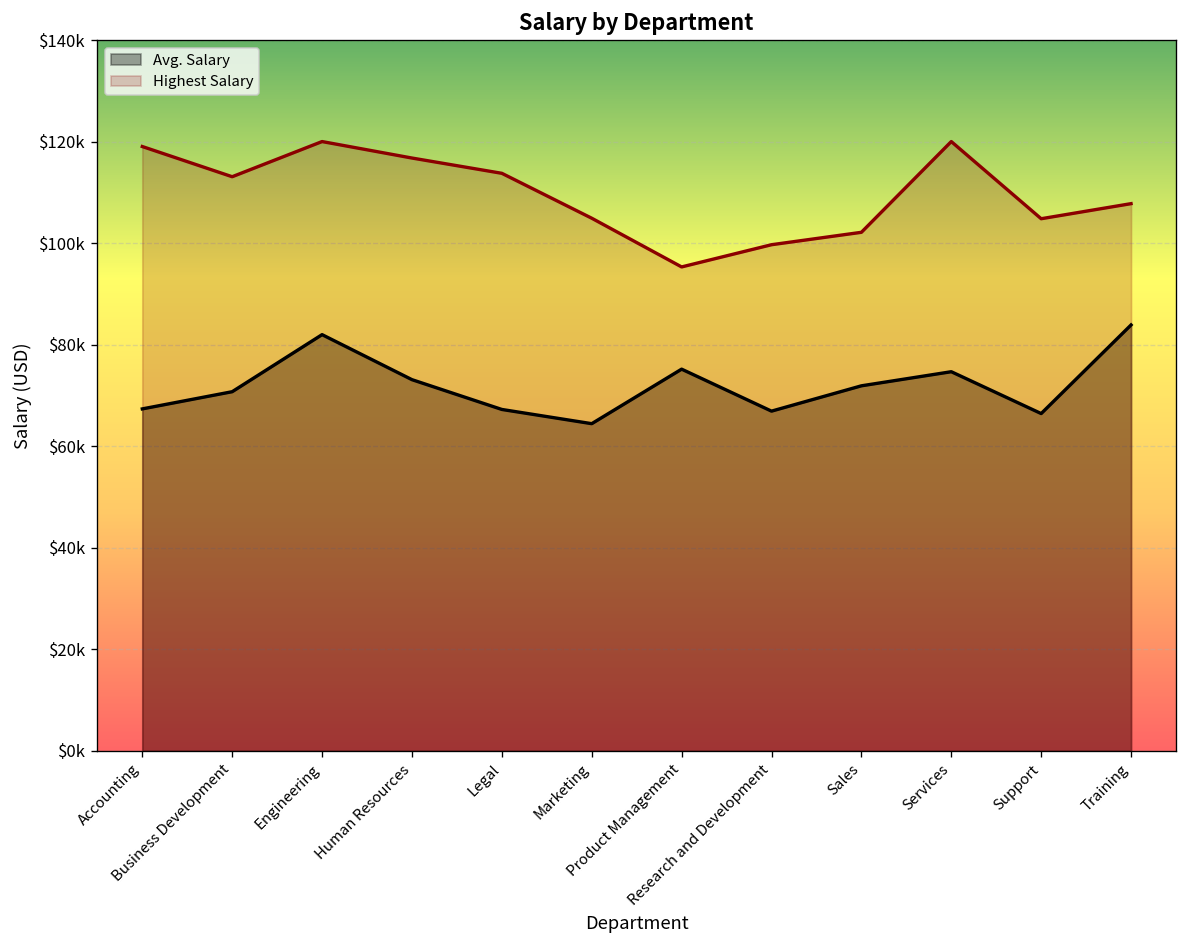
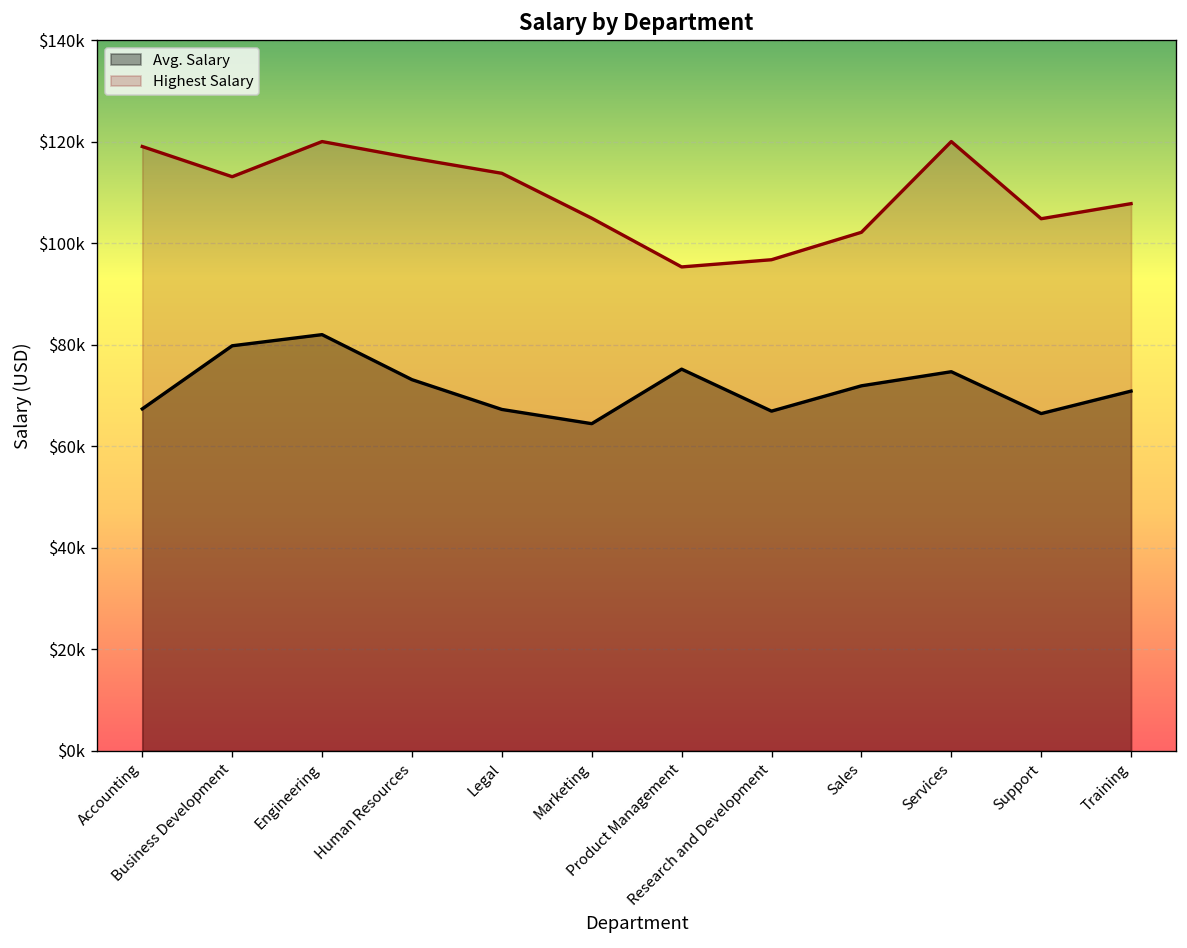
  {
    "Avg. Salary": {
      "Accounting": "$67000",
-     "Business Development": "$71000",
+     "Business Development": "$80000",
      "Engineering": "$82000",
      "Human Resources": "$73000",
      "Legal": "$67000",
      "Marketing": "$64000",
      "Product Management": "$75000",
      "Research and Development": "$67000",
      "Sales": "$72000",
      "Services": "$75000",
      "Support": "$66000",
-     "Training": "$84000"
+     "Training": "$71000"
    },
    "Highest Salary": {
      "Accounting": "$119000",
      "Business Development": "$113000",
      "Engineering": "$120000",
      "Human Resources": "$117000",
      "Legal": "$114000",
      "Marketing": "$105000",
      "Product Management": "$95000",
-     "Research and Development": "$100000",
+     "Research and Development": "$97000",
      "Sales": "$102000",
      "Services": "$120000",
      "Support": "$105000",
      "Training": "$108000"
    }
  }
